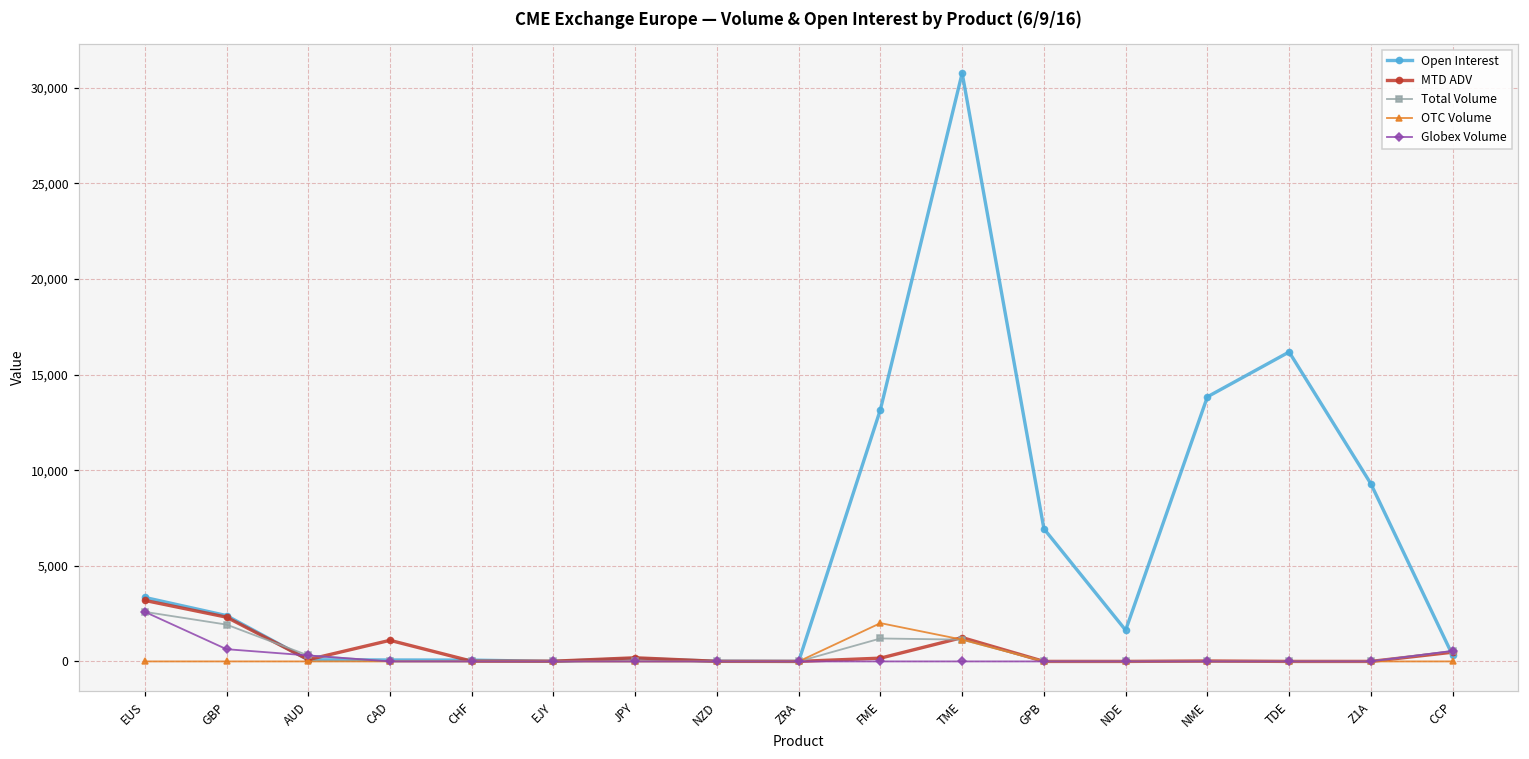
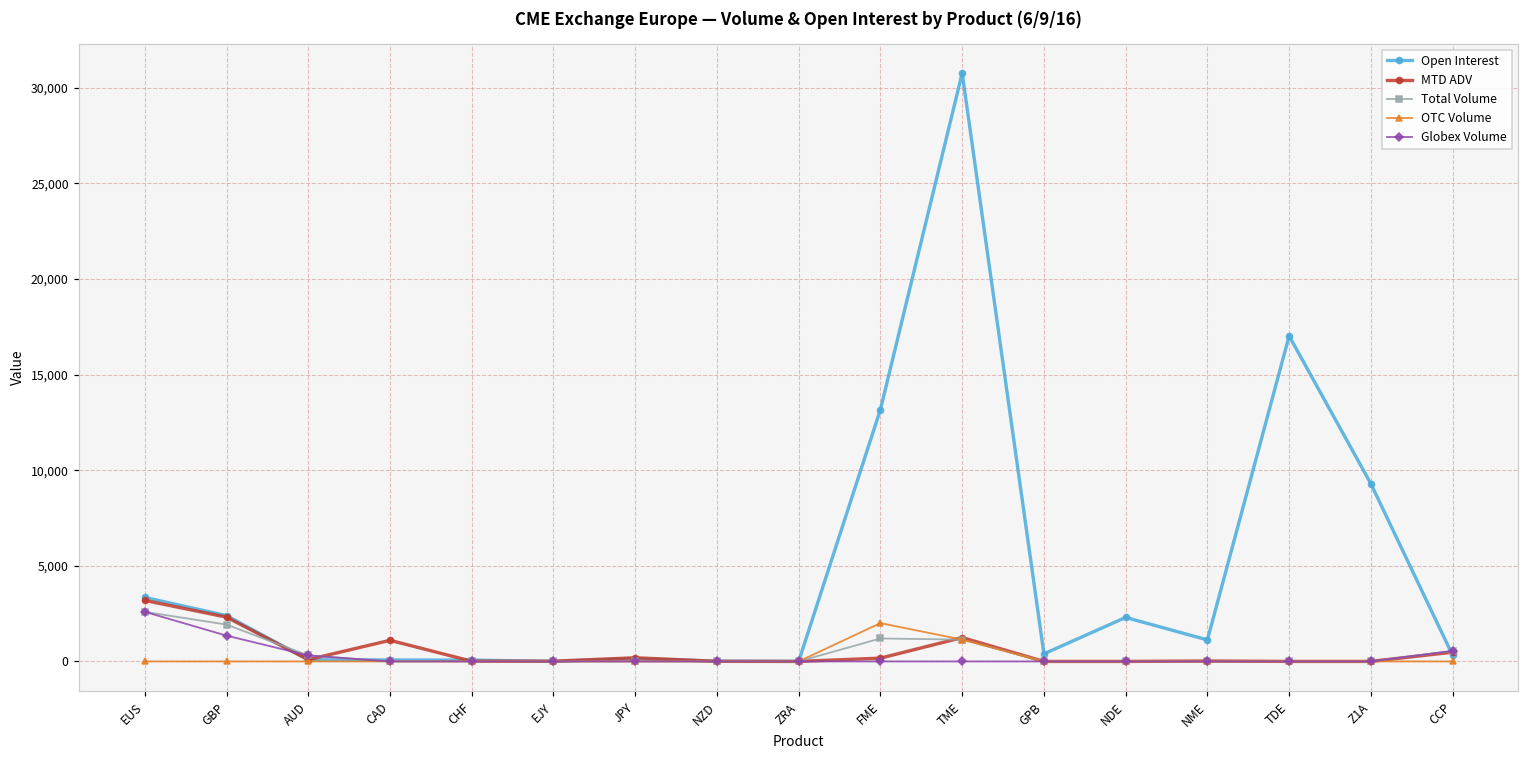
  {
    "Open Interest": {
      "EUS": "3,300",
      "FME": "13,200",
      "TME": "30,800",
-     "GPB": "6,900",
-     "NDE": "1,600",
-     "NME": "13,800",
-     "TDE": "16,200",
+     "GPB": "400",
+     "NDE": "2,300",
+     "NME": "1,100",
+     "TDE": "17,000",
      "Z1A": "9,300",
      "CCP": "300"
    },
    "MTD ADV": {
      "EUS": "3,200",
      "CAD": "1,100",
      "FME": "200"
    },
    "Total Volume": {
      "GBP": "1,900",
      "FME": "1,200"
    },
    "OTC Volume": {
      "EUS": "0",
      "GBP": "0",
      "FME": "2,000",
      "CCP": "0"
    },
    "Globex Volume": {
-     "GBP": "600",
+     "GBP": "1,300",
      "FME": "0",
      "TME": "0"
    }
  }
